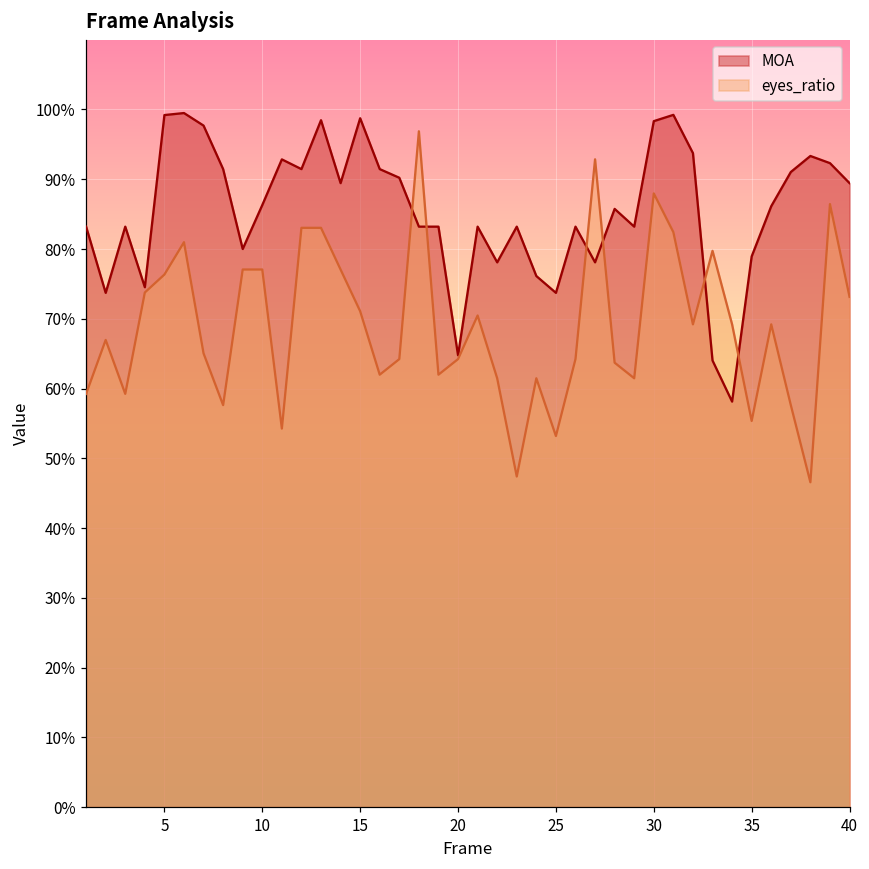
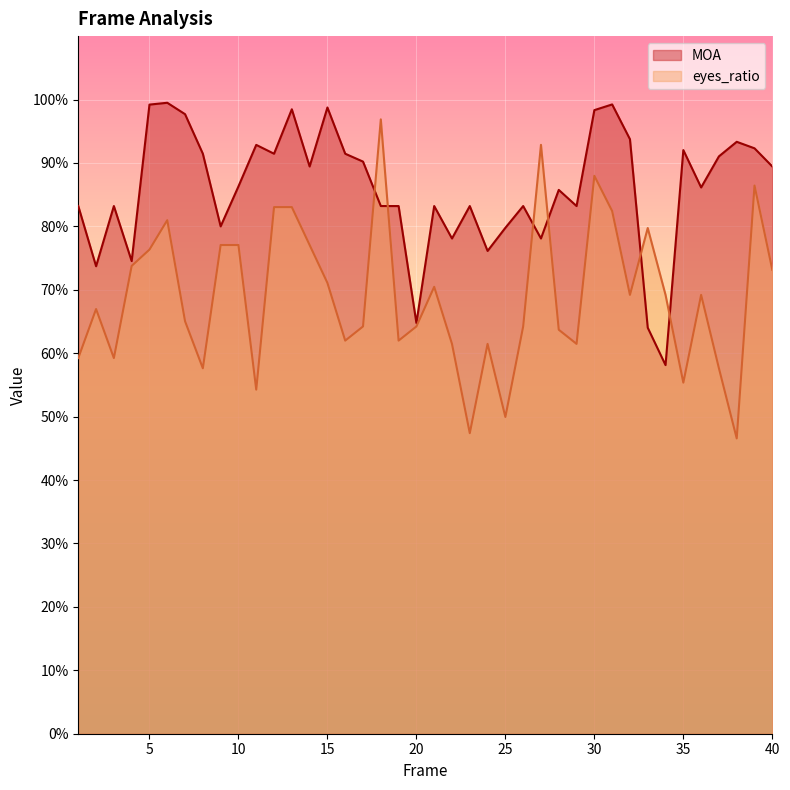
  {
    "MOA": {
      "5": "99%",
      "10": "86%",
      "15": "99%",
      "20": "65%",
-     "25": "74%",
+     "25": "80%",
      "30": "98%",
-     "35": "79%",
+     "35": "92%",
      "40": "89%"
    },
    "eyes_ratio": {
      "5": "76%",
      "10": "77%",
      "15": "71%",
      "20": "64%",
-     "25": "53%",
+     "25": "50%",
      "30": "88%",
      "35": "55%",
      "40": "73%"
    }
  }
